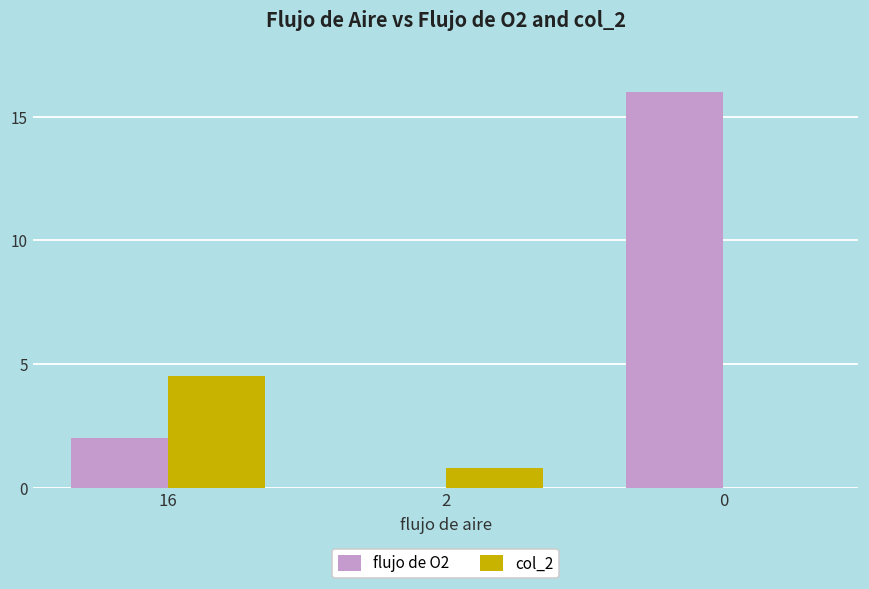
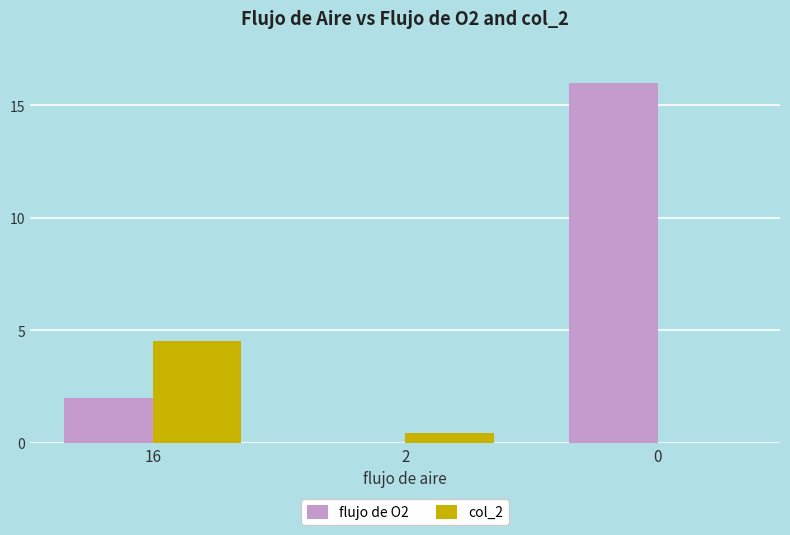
  {
    "flujo de O2": {
      "16": 2.0,
      "2": 0.0,
      "0": 16.0
    },
    "col_2": {
      "16": 4.5,
-     "2": 0.8,
+     "2": 0.4,
      "0": 0.0
    }
  }
